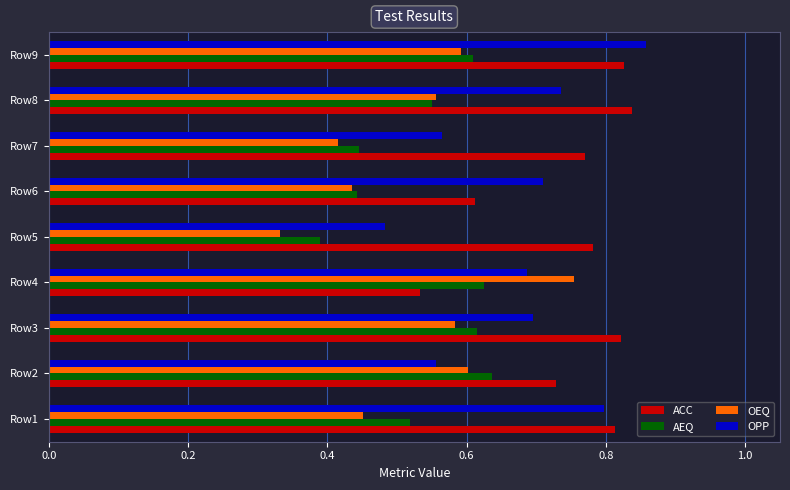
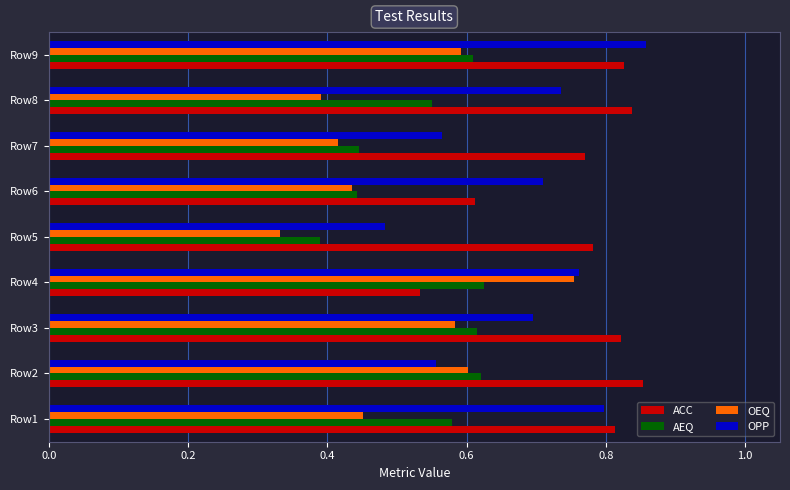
  {
    "ACC": {
      "Row9": 0.83,
      "Row8": 0.84,
      "Row7": 0.77,
      "Row6": 0.61,
      "Row5": 0.78,
      "Row4": 0.53,
      "Row3": 0.82,
-     "Row2": 0.73,
+     "Row2": 0.85,
      "Row1": 0.81
    },
    "AEQ": {
      "Row9": 0.61,
      "Row8": 0.55,
      "Row7": 0.45,
      "Row6": 0.44,
      "Row5": 0.39,
      "Row4": 0.62,
      "Row3": 0.61,
-     "Row2": 0.64,
-     "Row1": 0.52
+     "Row2": 0.62,
+     "Row1": 0.58
    },
    "OEQ": {
      "Row9": 0.59,
-     "Row8": 0.56,
+     "Row8": 0.39,
      "Row7": 0.42,
      "Row6": 0.43,
      "Row5": 0.33,
      "Row4": 0.75,
      "Row3": 0.58,
      "Row2": 0.60,
      "Row1": 0.45
    },
    "OPP": {
      "Row9": 0.86,
      "Row8": 0.74,
      "Row7": 0.56,
      "Row6": 0.71,
      "Row5": 0.48,
-     "Row4": 0.69,
+     "Row4": 0.76,
      "Row3": 0.70,
      "Row2": 0.56,
      "Row1": 0.80
    }
  }
